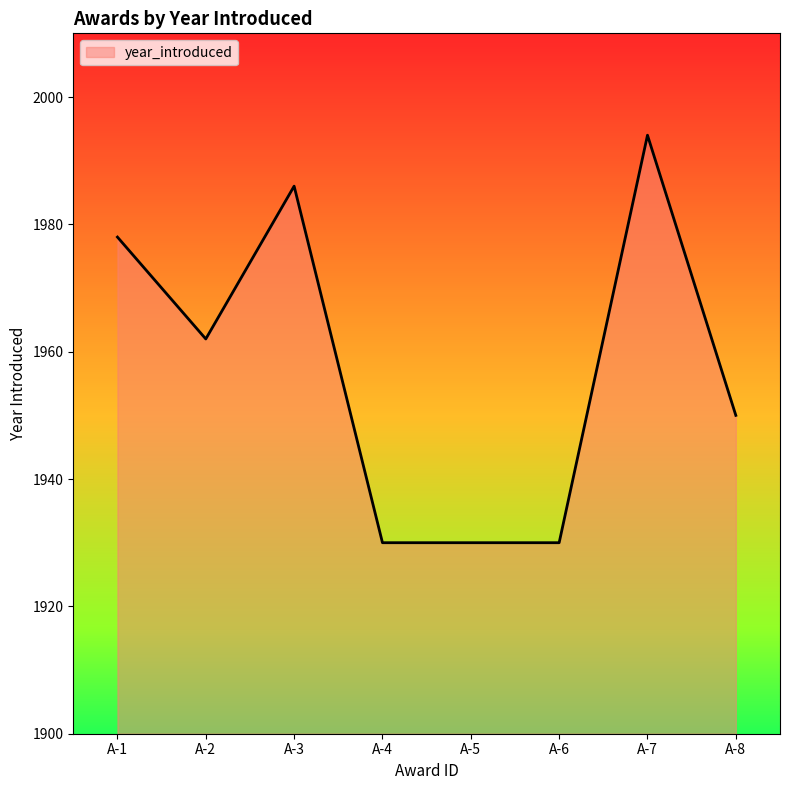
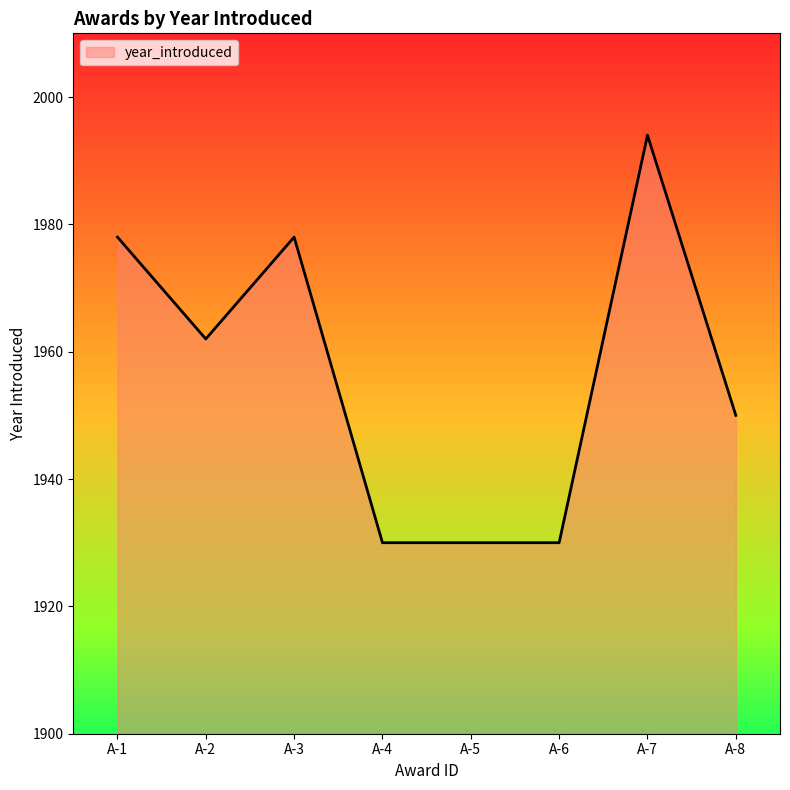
  {
    "A-1": 1978,
    "A-2": 1962,
-   "A-3": 1986,
+   "A-3": 1978,
    "A-4": 1930,
    "A-5": 1930,
    "A-6": 1930,
    "A-7": 1994,
    "A-8": 1950
  }
